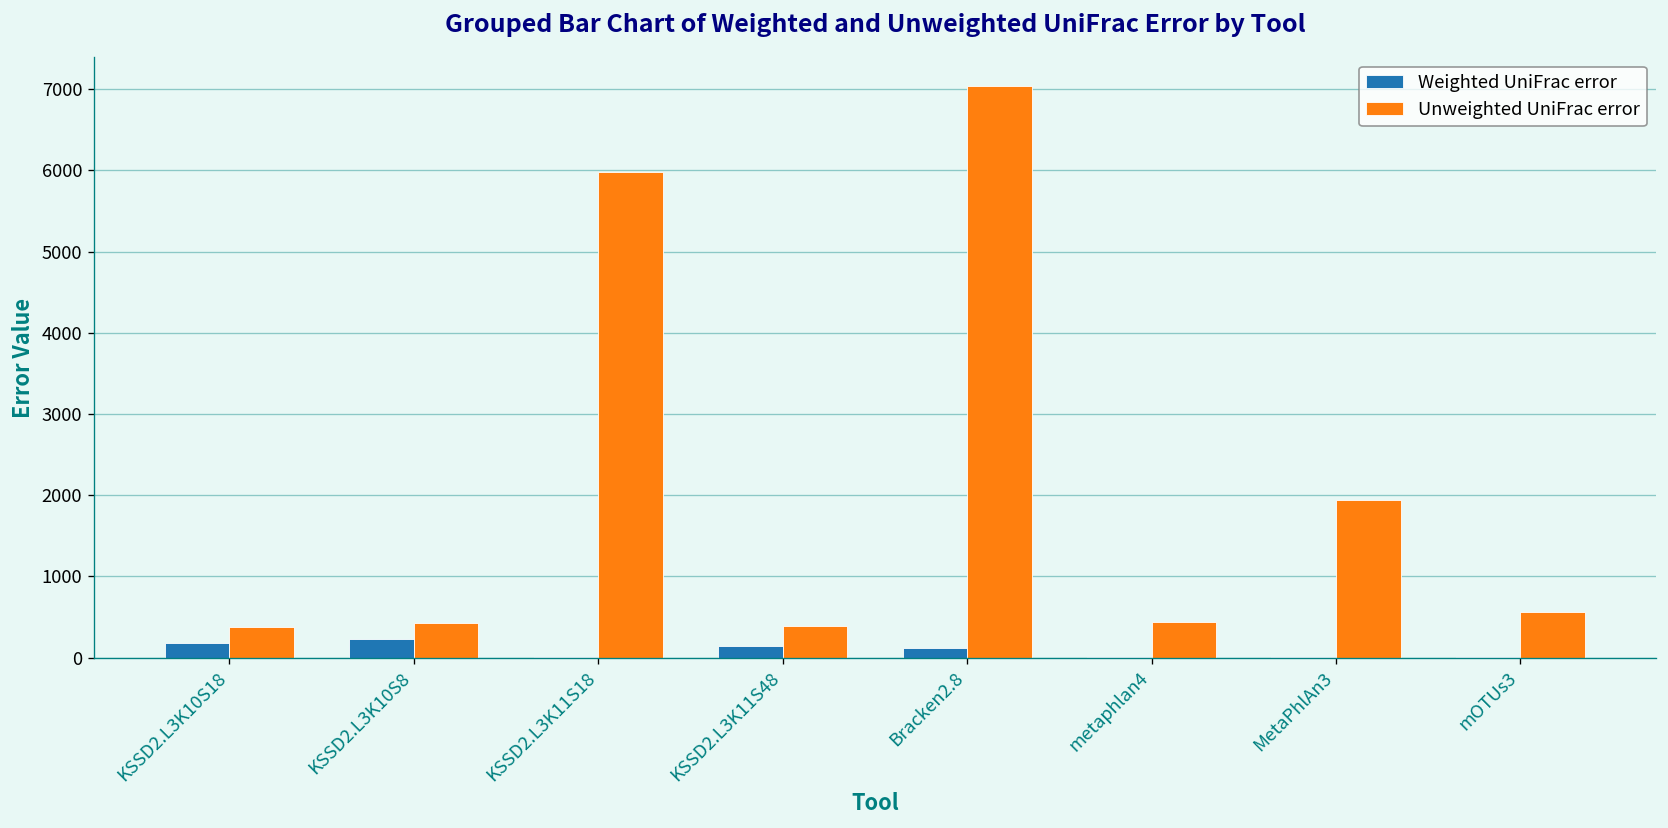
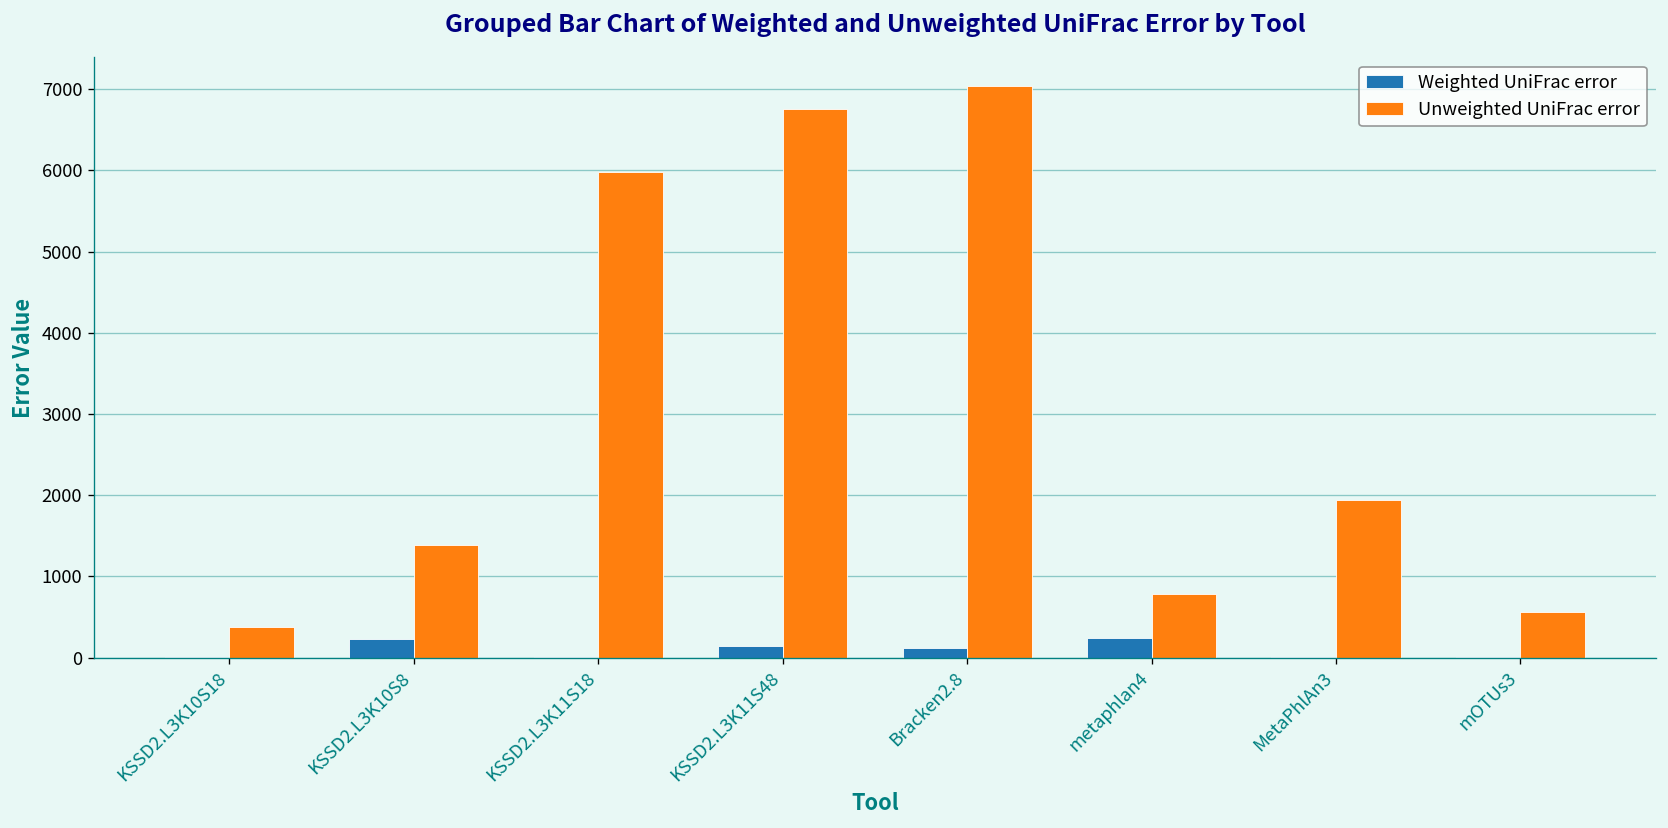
  {
    "Weighted UniFrac error": {
-     "KSSD2.L3K10S18": 200,
+     "KSSD2.L3K10S18": 0,
      "KSSD2.L3K10S8": 200,
      "KSSD2.L3K11S48": 100,
      "Bracken2.8": 100,
-     "metaphlan4": 0
+     "metaphlan4": 200
    },
    "Unweighted UniFrac error": {
      "KSSD2.L3K10S18": 400,
-     "KSSD2.L3K10S8": 400,
+     "KSSD2.L3K10S8": 1400,
      "KSSD2.L3K11S18": 6000,
-     "KSSD2.L3K11S48": 400,
+     "KSSD2.L3K11S48": 6800,
      "Bracken2.8": 7000,
-     "metaphlan4": 400,
+     "metaphlan4": 800,
      "MetaPhlAn3": 1900,
      "mOTUs3": 600
    }
  }
